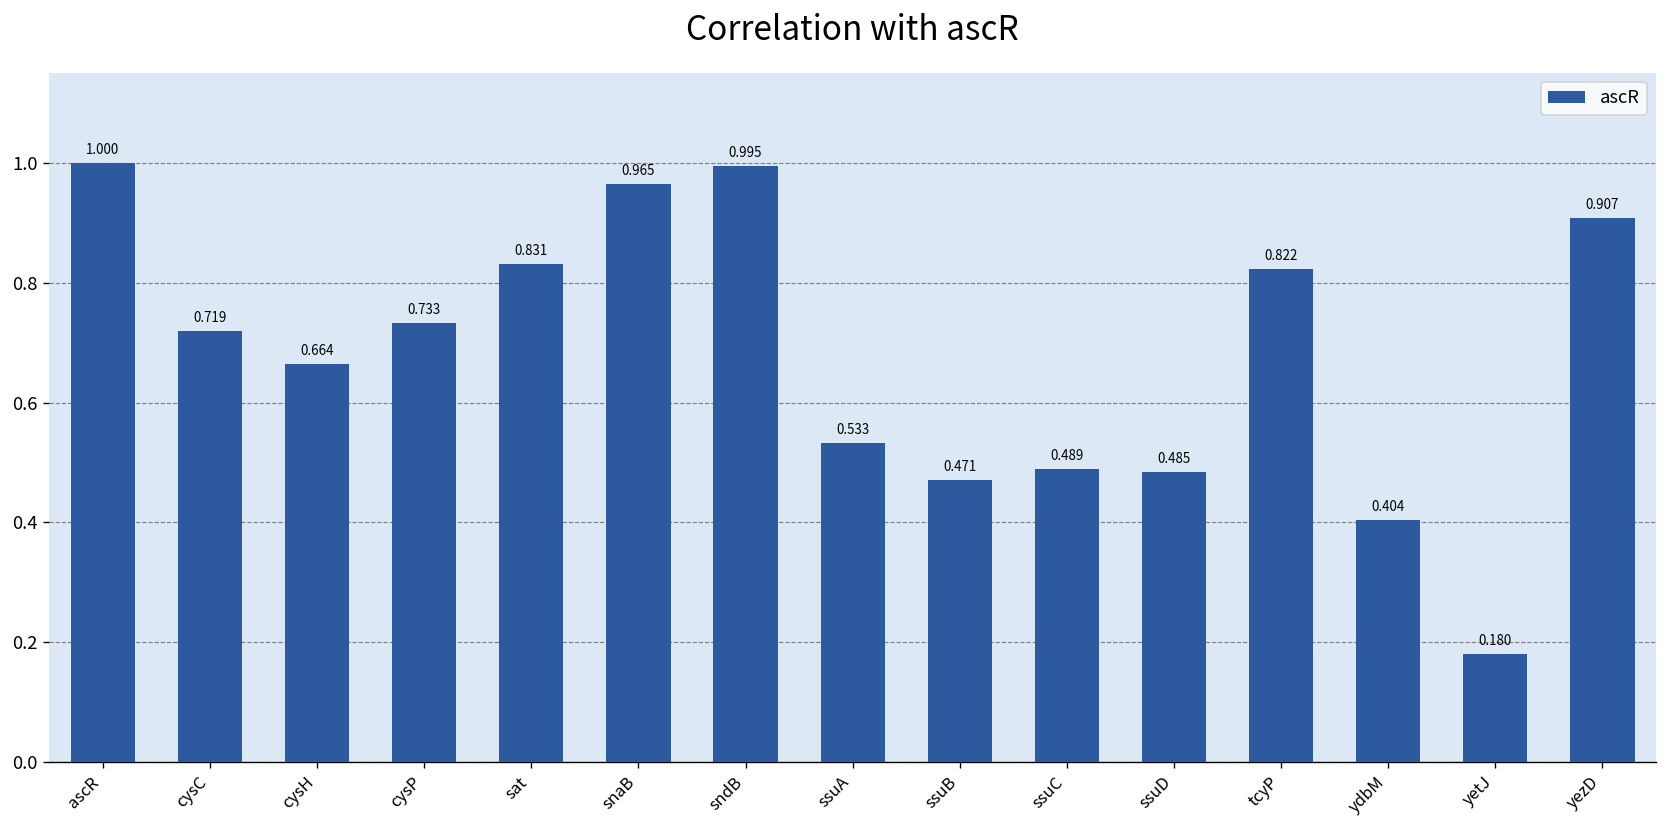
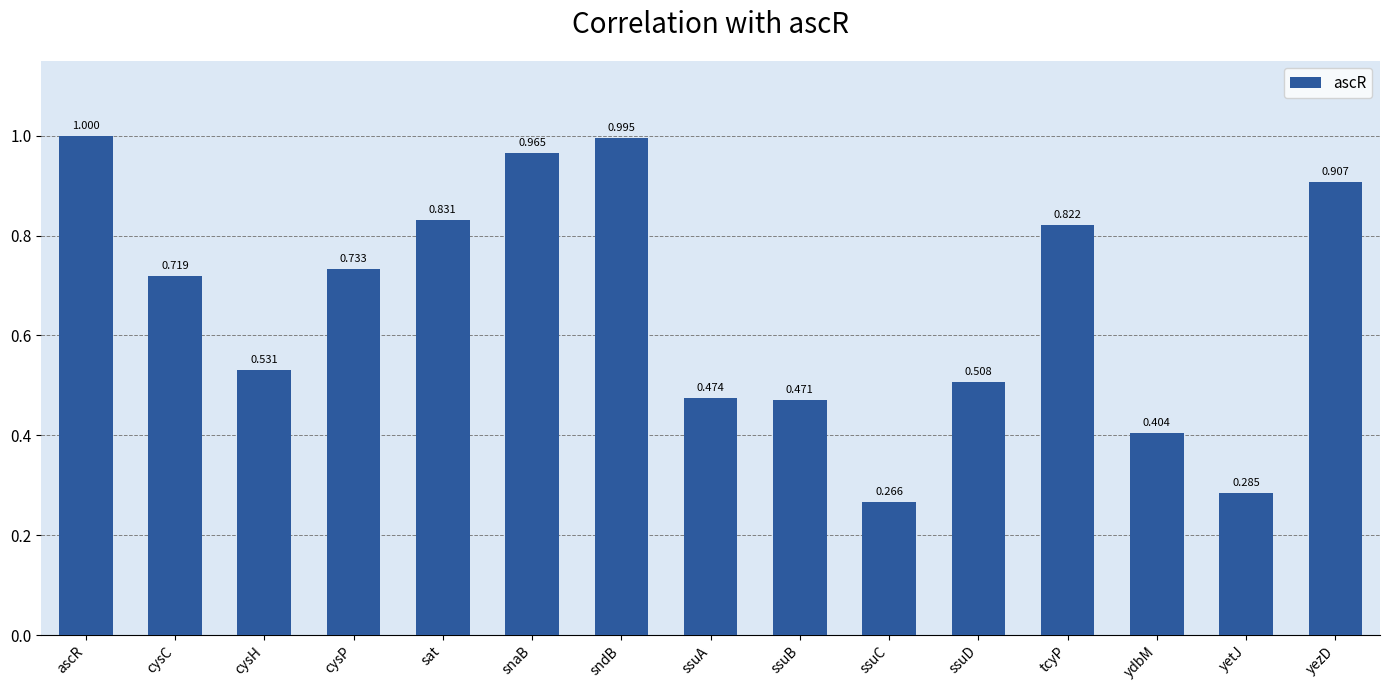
  {
    "ascR": 1.000,
    "cysC": 0.719,
-   "cysH": 0.664,
+   "cysH": 0.531,
    "cysP": 0.733,
    "sat": 0.831,
    "snaB": 0.965,
    "sndB": 0.995,
-   "ssuA": 0.533,
+   "ssuA": 0.474,
    "ssuB": 0.471,
-   "ssuC": 0.489,
-   "ssuD": 0.485,
+   "ssuC": 0.266,
+   "ssuD": 0.508,
    "tcyP": 0.822,
    "ydbM": 0.404,
-   "yetJ": 0.180,
+   "yetJ": 0.285,
    "yezD": 0.907
  }
